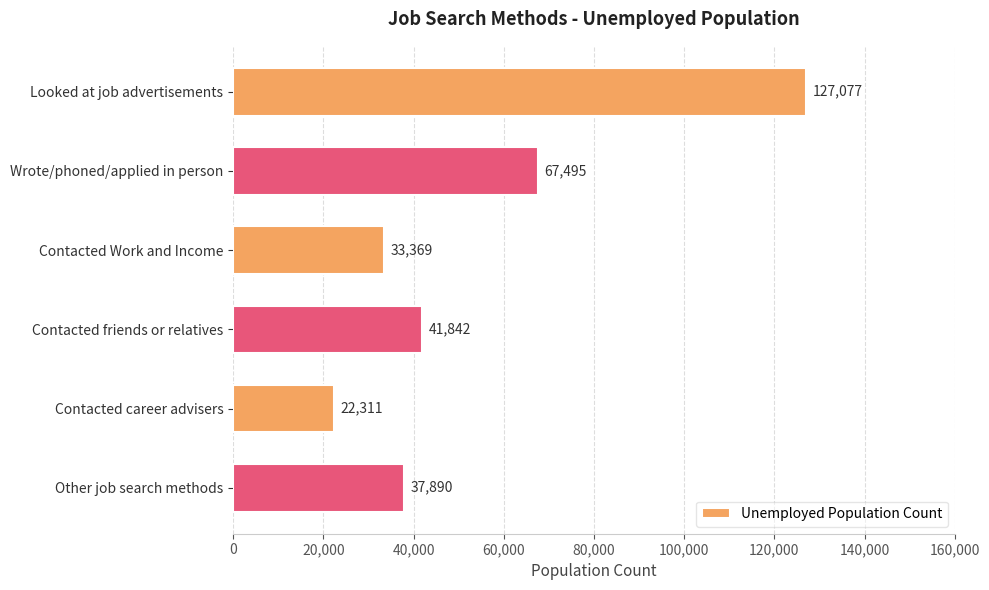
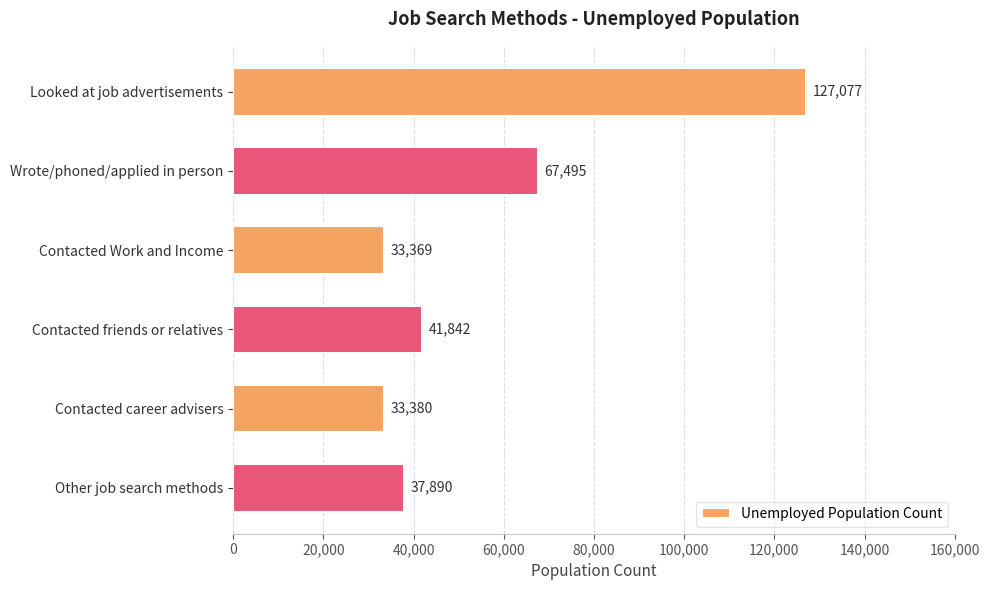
  {
    "Looked at job advertisements": "127,077",
    "Wrote/phoned/applied in person": "67,495",
    "Contacted Work and Income": "33,369",
    "Contacted friends or relatives": "41,842",
-   "Contacted career advisers": "22,311",
+   "Contacted career advisers": "33,380",
    "Other job search methods": "37,890"
  }
